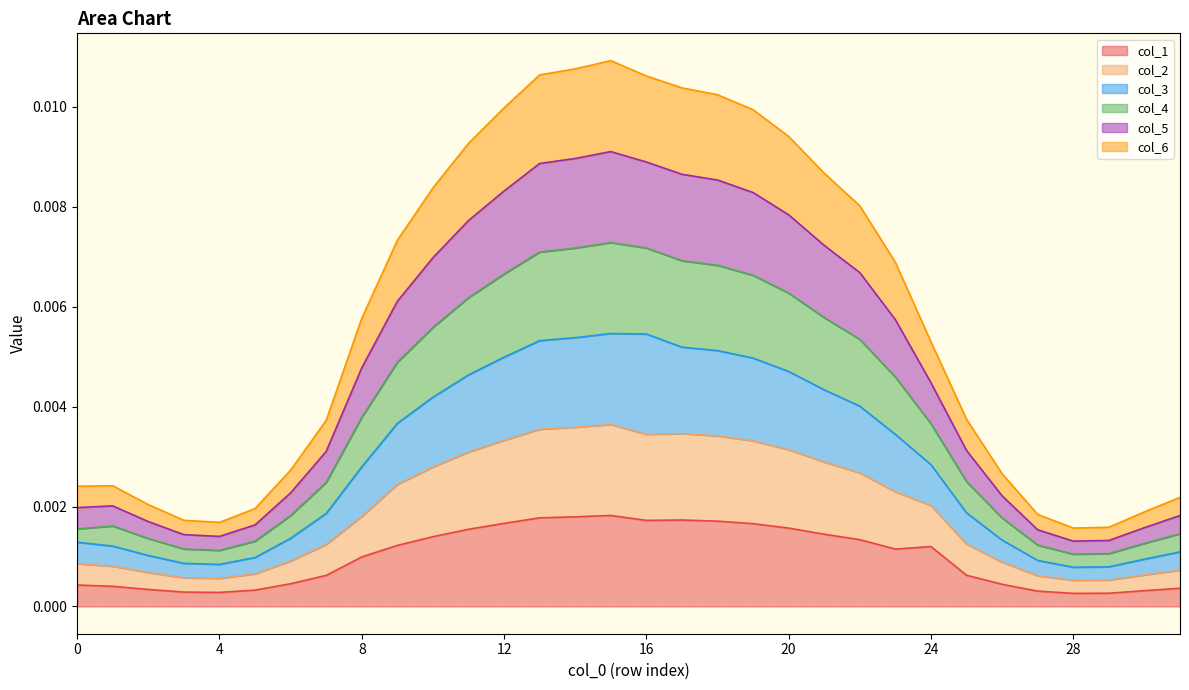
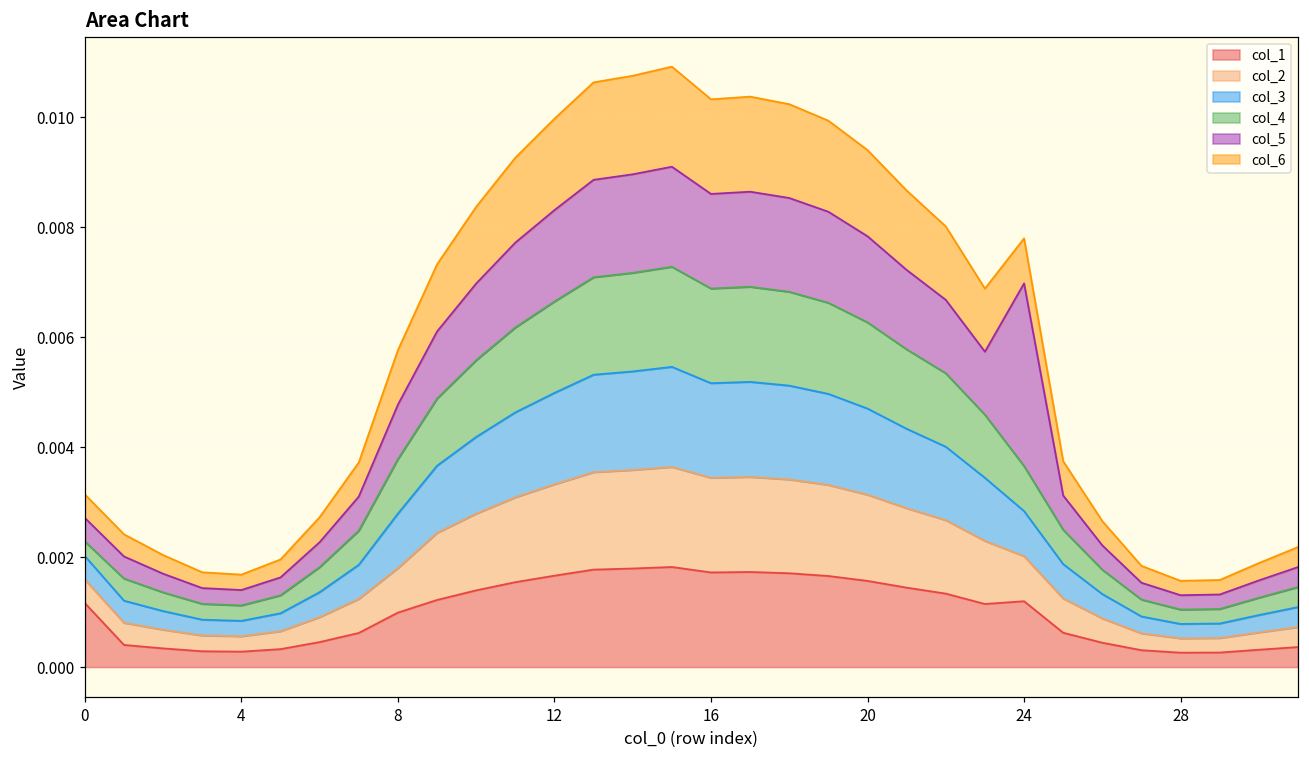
  {
    "col_1": {
-     "0": 0.0004,
+     "0": 0.0012,
      "4": 0.0003,
      "8": 0.0010,
      "12": 0.0017,
      "16": 0.0017,
      "20": 0.0016,
      "24": 0.0012,
      "28": 0.0003
    },
    "col_2": {
      "0": 0.0004,
      "4": 0.0003,
      "8": 0.0008,
      "12": 0.0017,
      "16": 0.0017,
      "20": 0.0016,
      "24": 0.0008,
      "28": 0.0003
    },
    "col_3": {
      "0": 0.0004,
      "4": 0.0003,
      "8": 0.0010,
      "12": 0.0017,
-     "16": 0.0020,
+     "16": 0.0017,
      "20": 0.0016,
      "24": 0.0008,
      "28": 0.0003
    },
    "col_4": {
      "0": 0.0003,
      "4": 0.0003,
      "8": 0.0010,
      "12": 0.0017,
      "16": 0.0017,
      "20": 0.0016,
      "24": 0.0008,
      "28": 0.0003
    },
    "col_5": {
      "0": 0.0004,
      "4": 0.0003,
      "8": 0.0010,
      "12": 0.0017,
      "16": 0.0017,
      "20": 0.0016,
-     "24": 0.0008,
+     "24": 0.0033,
      "28": 0.0003
    },
    "col_6": {
      "0": 0.0004,
      "4": 0.0003,
      "8": 0.0010,
      "12": 0.0017,
      "16": 0.0017,
      "20": 0.0016,
      "24": 0.0008,
      "28": 0.0003
    }
  }
